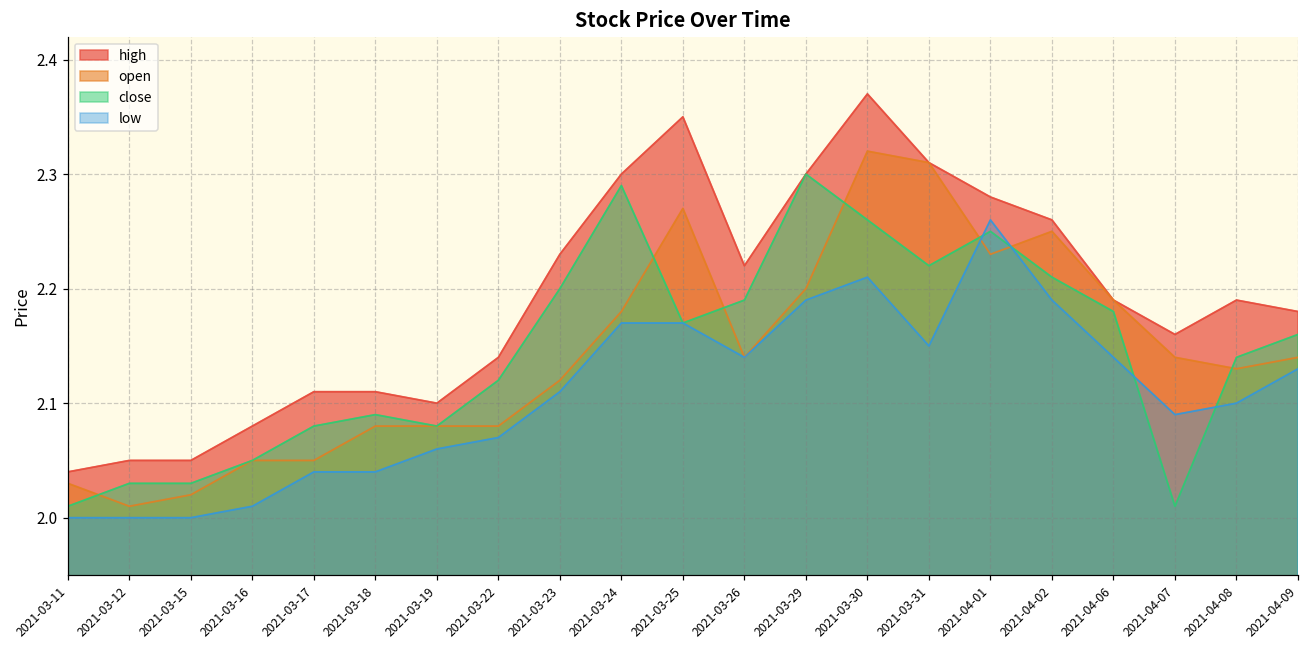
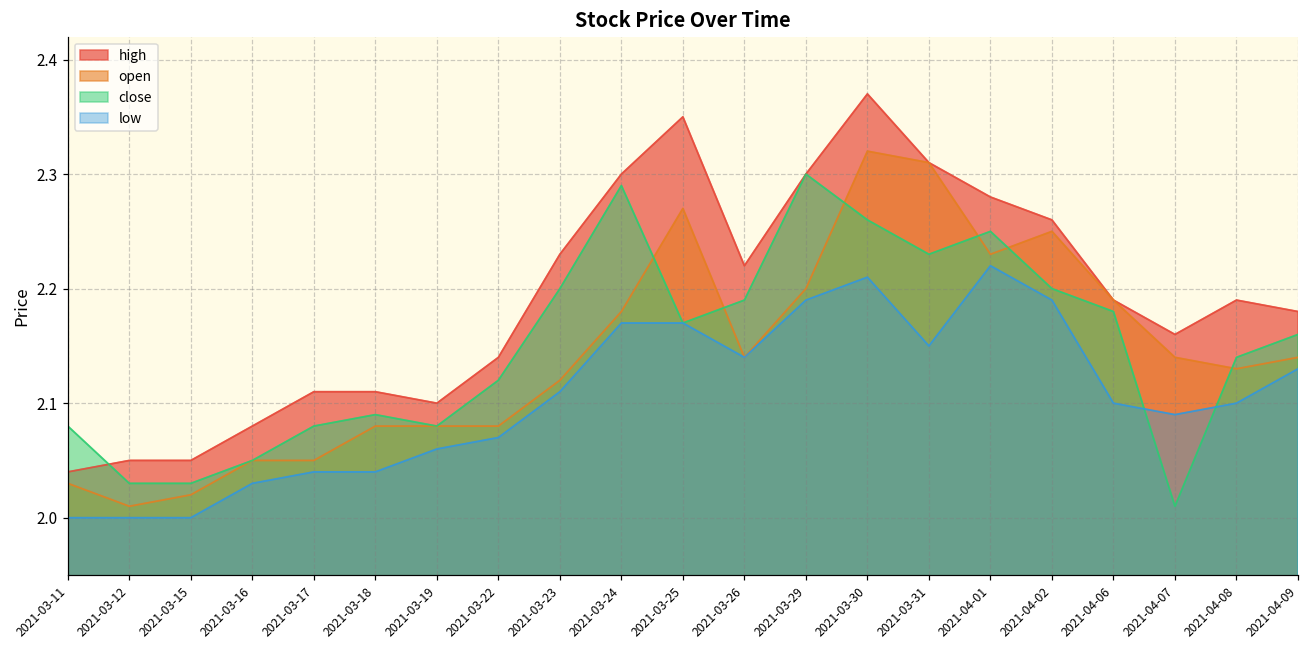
  {
    "close": {
-     "2021-03-11": 2.01,
+     "2021-03-11": 2.08,
      "2021-03-12": 2.03,
      "2021-03-15": 2.03,
      "2021-03-17": 2.08,
      "2021-03-18": 2.09,
      "2021-03-22": 2.12,
      "2021-03-23": 2.20,
      "2021-03-24": 2.29,
      "2021-03-26": 2.19,
      "2021-03-30": 2.26,
-     "2021-03-31": 2.22,
+     "2021-03-31": 2.23,
      "2021-04-01": 2.25,
-     "2021-04-02": 2.21,
+     "2021-04-02": 2.20,
      "2021-04-06": 2.18,
      "2021-04-07": 2.01,
      "2021-04-08": 2.14,
      "2021-04-09": 2.16
    },
    "low": {
      "2021-03-11": 2.00,
      "2021-03-12": 2.00,
      "2021-03-15": 2.00,
-     "2021-03-16": 2.01,
+     "2021-03-16": 2.03,
      "2021-03-17": 2.04,
      "2021-03-18": 2.04,
      "2021-03-19": 2.06,
      "2021-03-22": 2.07,
      "2021-03-23": 2.11,
      "2021-03-24": 2.17,
      "2021-03-29": 2.19,
      "2021-03-30": 2.21,
      "2021-03-31": 2.15,
-     "2021-04-01": 2.26,
+     "2021-04-01": 2.22,
      "2021-04-02": 2.19,
-     "2021-04-06": 2.14,
+     "2021-04-06": 2.10,
      "2021-04-07": 2.09,
      "2021-04-08": 2.10,
      "2021-04-09": 2.13
    }
  }
